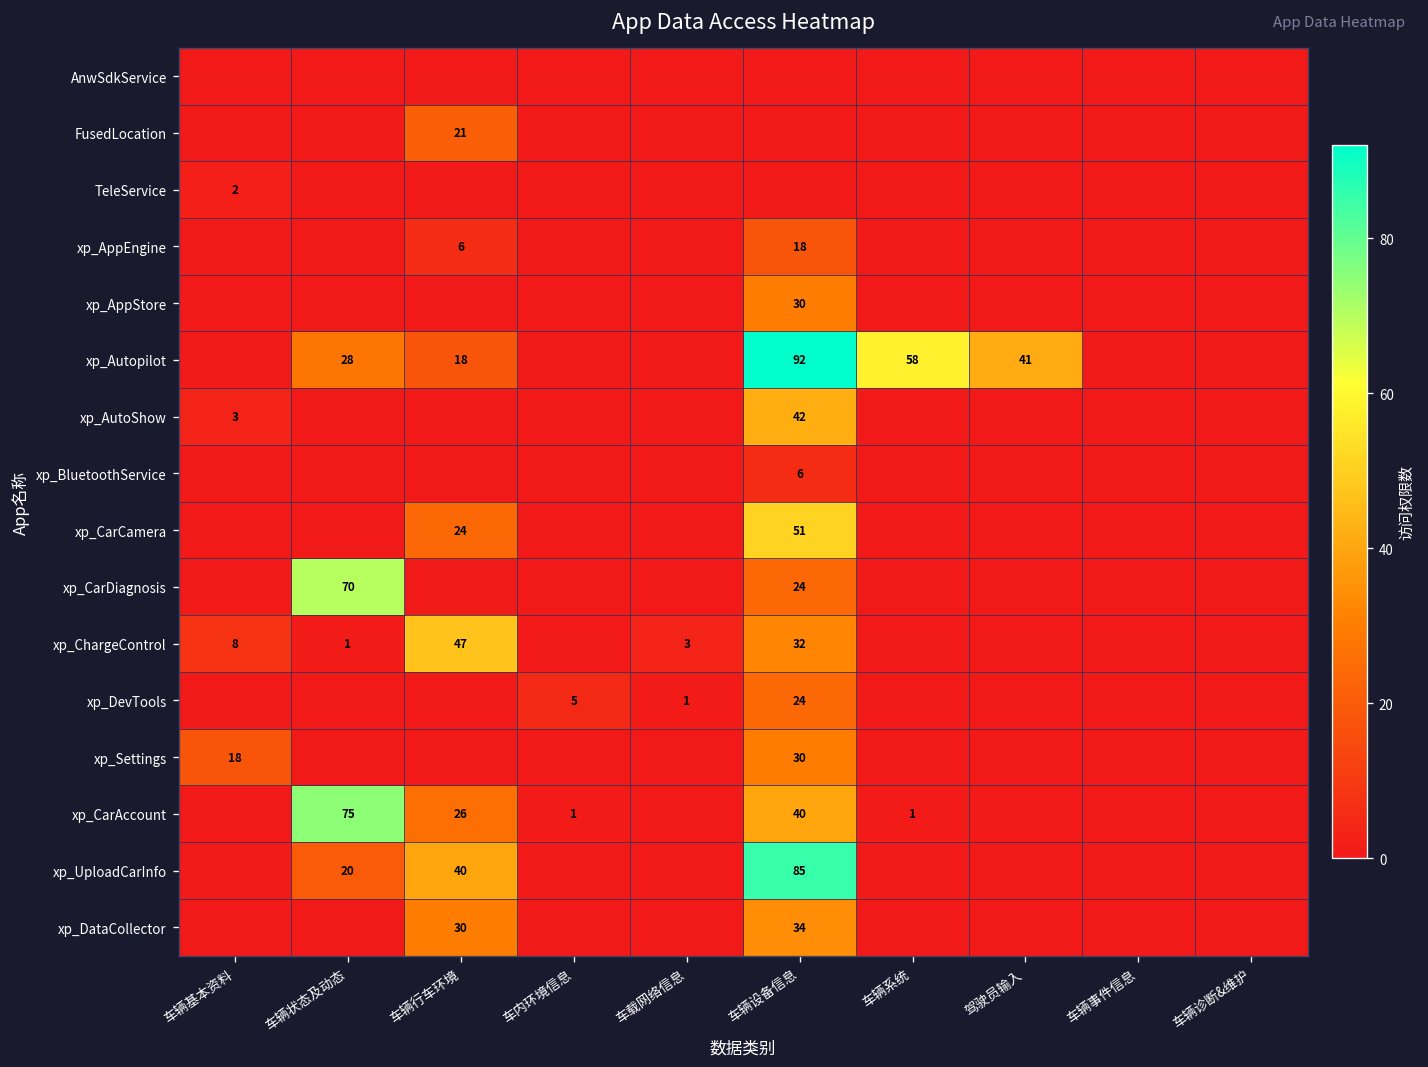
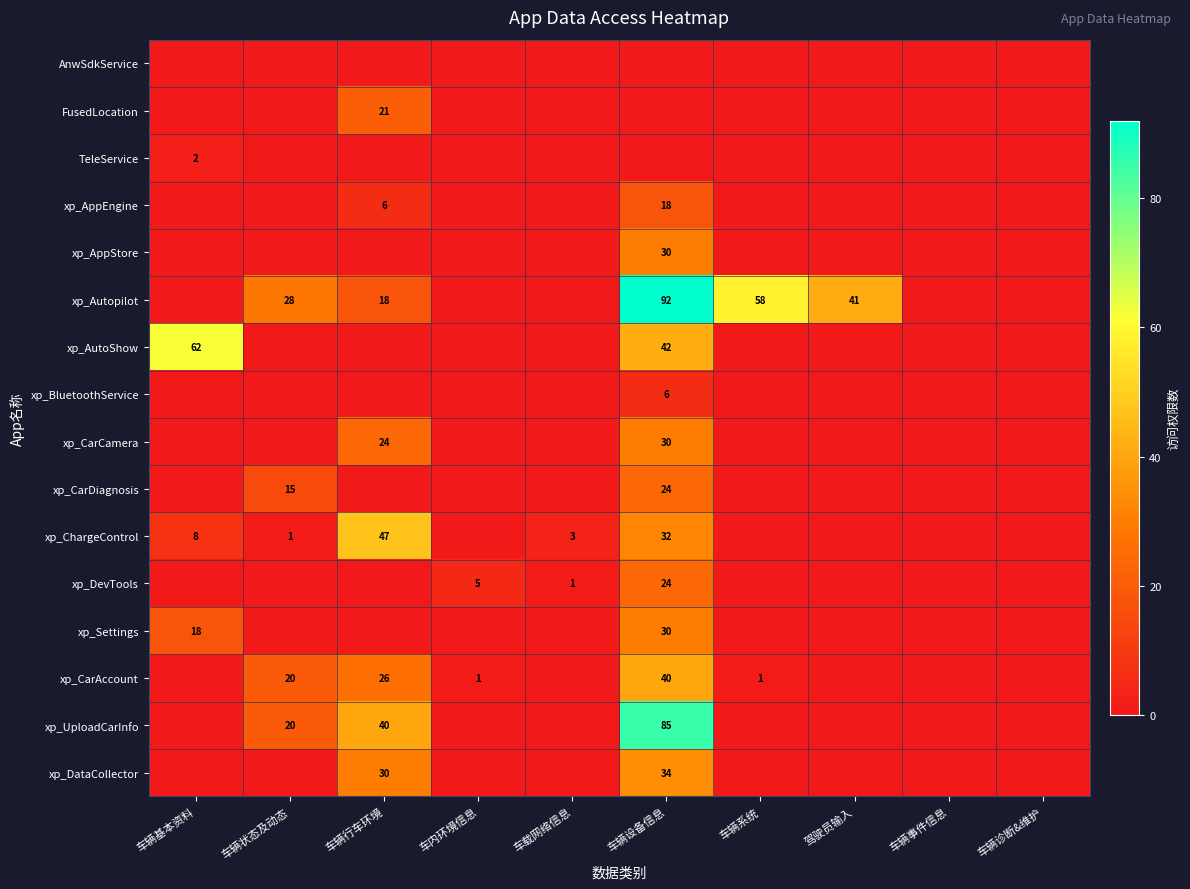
  {
    "FusedLocation": {
      "车辆行车环境": 21
    },
    "TeleService": {
      "车辆基本资料": 2
    },
    "xp_AppEngine": {
      "车辆行车环境": 6,
      "车辆设备信息": 18
    },
    "xp_AppStore": {
      "车辆设备信息": 30
    },
    "xp_Autopilot": {
      "车辆状态及动态": 28,
      "车辆行车环境": 18,
      "车辆设备信息": 92,
      "车辆系统": 58,
      "驾驶员输入": 41
    },
    "xp_AutoShow": {
-     "车辆基本资料": 3,
+     "车辆基本资料": 62,
      "车辆设备信息": 42
    },
    "xp_BluetoothService": {
      "车辆设备信息": 6
    },
    "xp_CarCamera": {
      "车辆行车环境": 24,
-     "车辆设备信息": 51
+     "车辆设备信息": 30
    },
    "xp_CarDiagnosis": {
-     "车辆状态及动态": 70,
+     "车辆状态及动态": 15,
      "车辆设备信息": 24
    },
    "xp_ChargeControl": {
      "车辆基本资料": 8,
      "车辆状态及动态": 1,
      "车辆行车环境": 47,
      "车载网络信息": 3,
      "车辆设备信息": 32
    },
    "xp_DevTools": {
      "车内环境信息": 5,
      "车载网络信息": 1,
      "车辆设备信息": 24
    },
    "xp_Settings": {
      "车辆基本资料": 18,
      "车辆设备信息": 30
    },
    "xp_CarAccount": {
-     "车辆状态及动态": 75,
+     "车辆状态及动态": 20,
      "车辆行车环境": 26,
      "车内环境信息": 1,
      "车辆设备信息": 40,
      "车辆系统": 1
    },
    "xp_UploadCarInfo": {
      "车辆状态及动态": 20,
      "车辆行车环境": 40,
      "车辆设备信息": 85
    },
    "xp_DataCollector": {
      "车辆行车环境": 30,
      "车辆设备信息": 34
    }
  }
